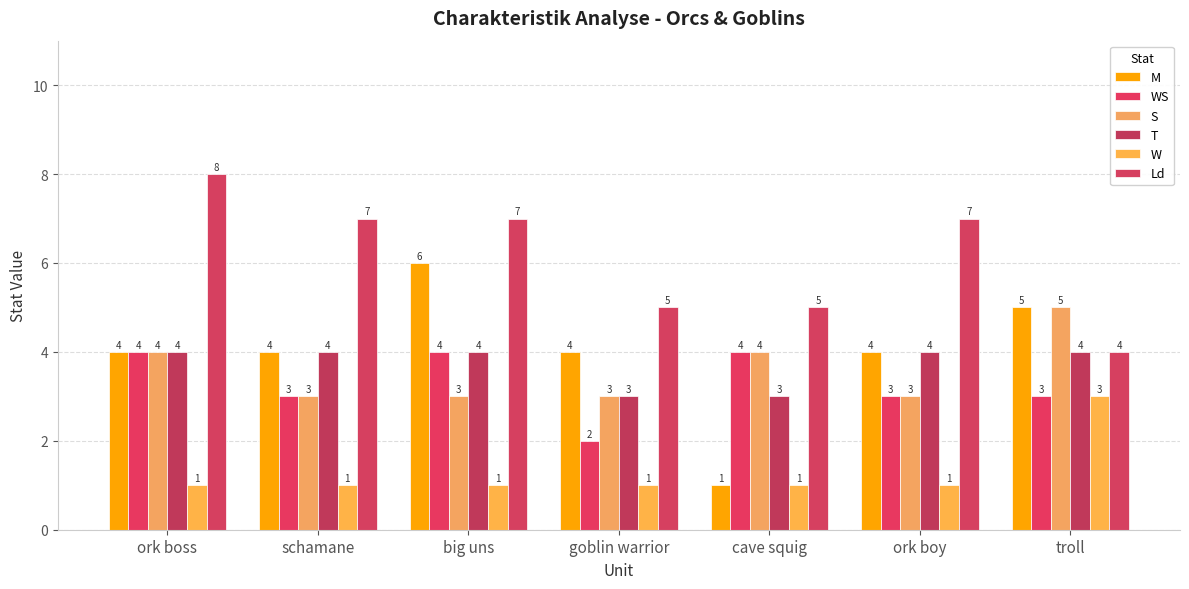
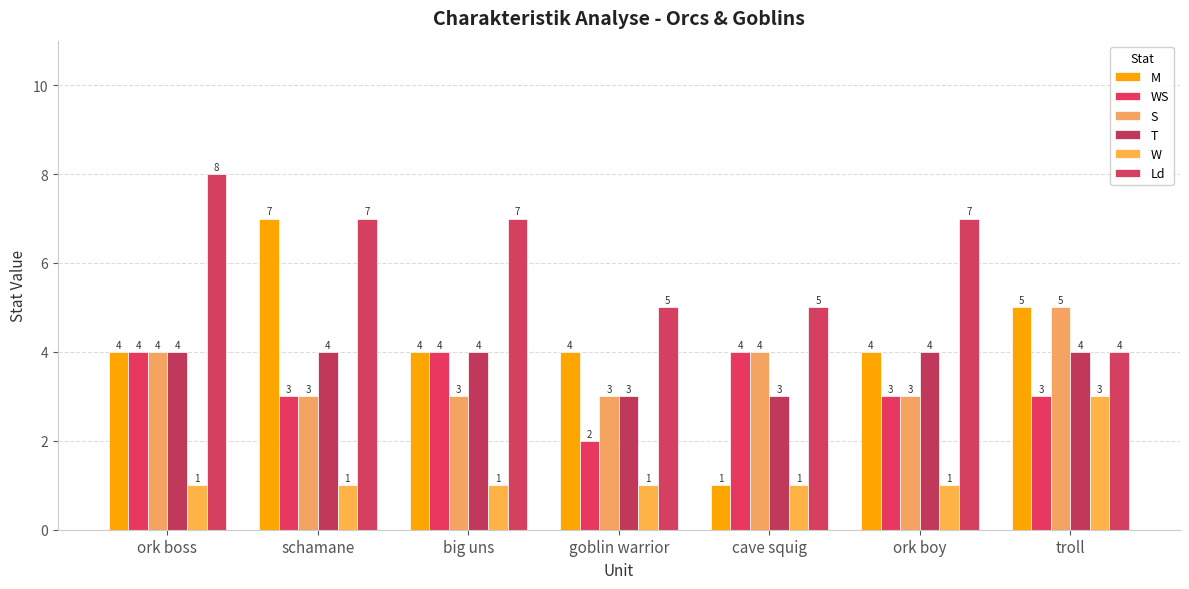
  {
    "M": {
      "ork boss": 4,
-     "schamane": 4,
-     "big uns": 6,
+     "schamane": 7,
+     "big uns": 4,
      "goblin warrior": 4,
      "cave squig": 1,
      "ork boy": 4,
      "troll": 5
    }
  }
